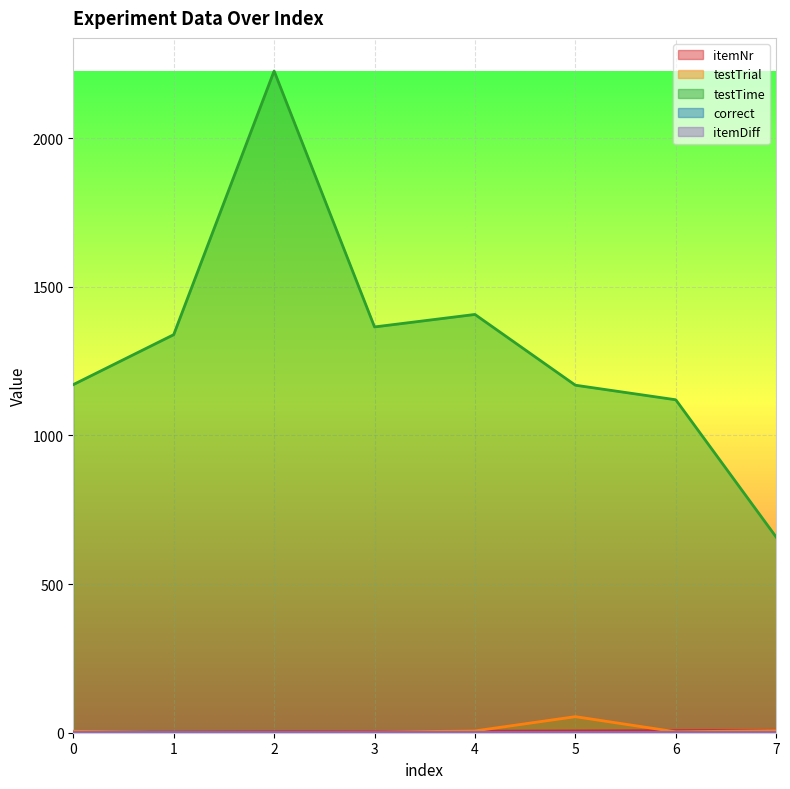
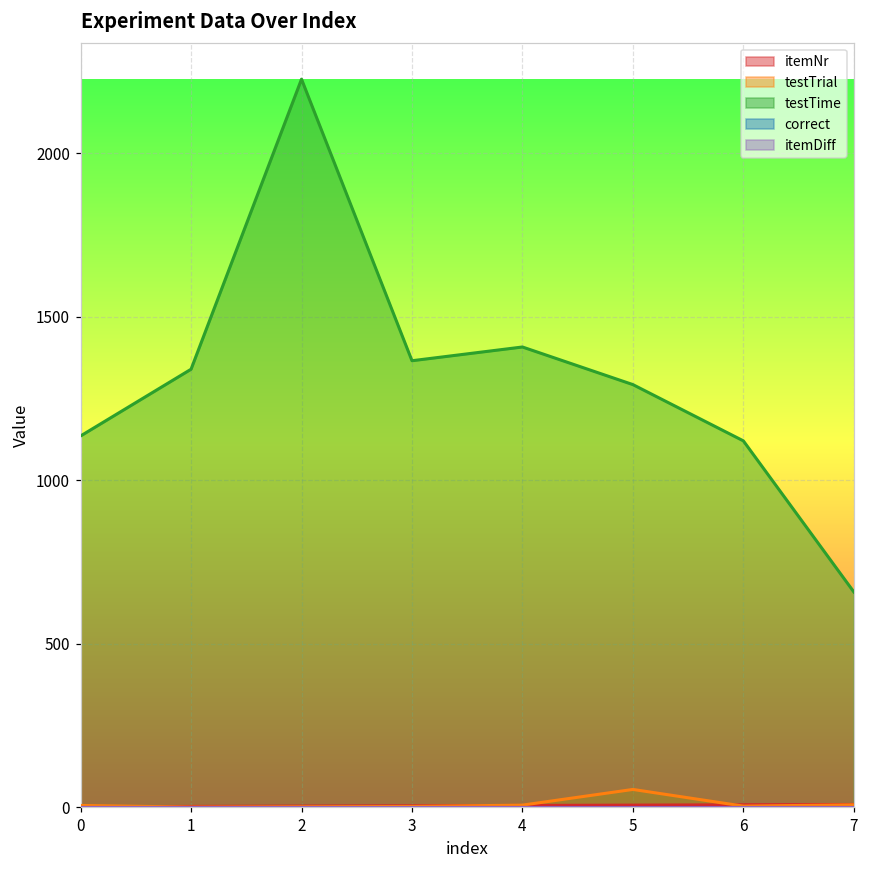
  {
    "testTrial": {
      "5": 50
    },
    "testTime": {
-     "0": 1170,
+     "0": 1140,
      "1": 1340,
      "2": 2230,
      "3": 1370,
      "4": 1410,
-     "5": 1170,
+     "5": 1290,
      "6": 1120,
      "7": 660
    }
  }
